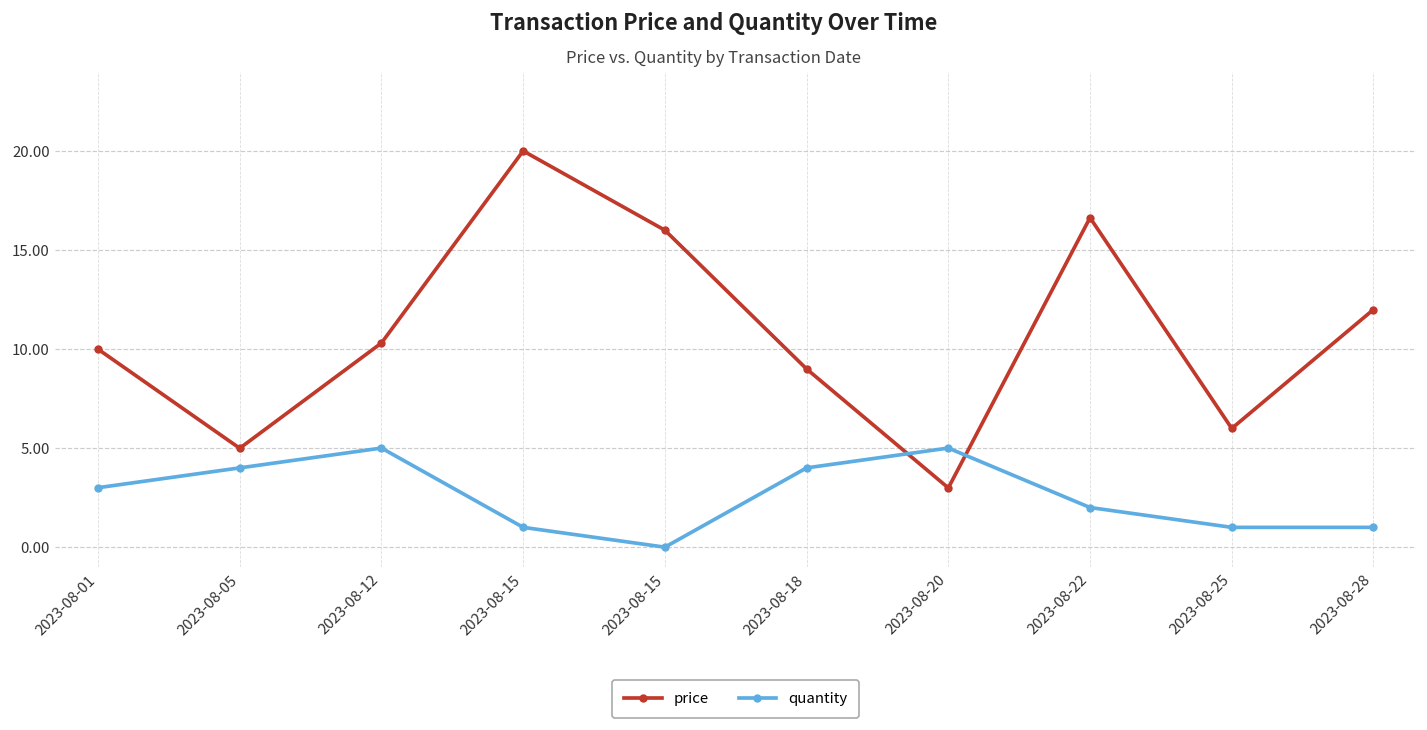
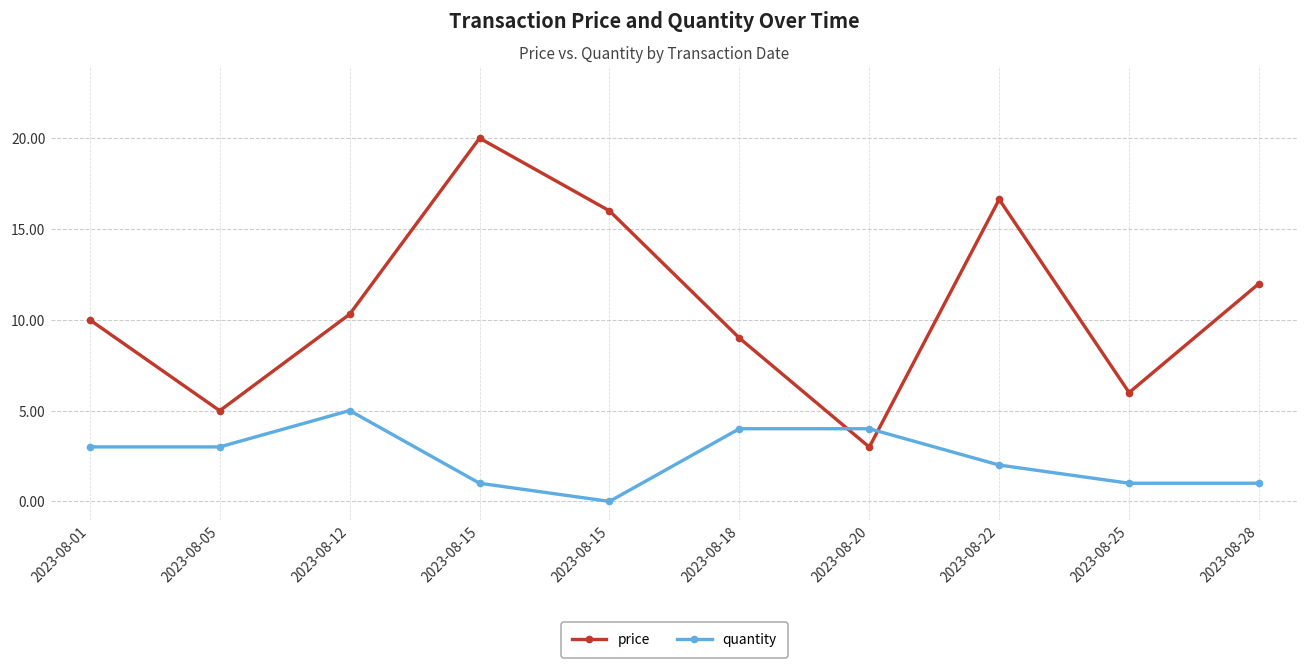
  {
    "price": {
      "2023-08-01": 10,
      "2023-08-05": 5,
      "2023-08-12": 10.3,
      "2023-08-18": 9,
      "2023-08-20": 3,
      "2023-08-22": 16.6,
      "2023-08-25": 6,
      "2023-08-28": 12
    },
    "quantity": {
      "2023-08-01": 3,
-     "2023-08-05": 4,
+     "2023-08-05": 3,
      "2023-08-12": 5,
      "2023-08-18": 4,
-     "2023-08-20": 5,
+     "2023-08-20": 4,
      "2023-08-22": 2,
      "2023-08-25": 1,
      "2023-08-28": 1
    }
  }
